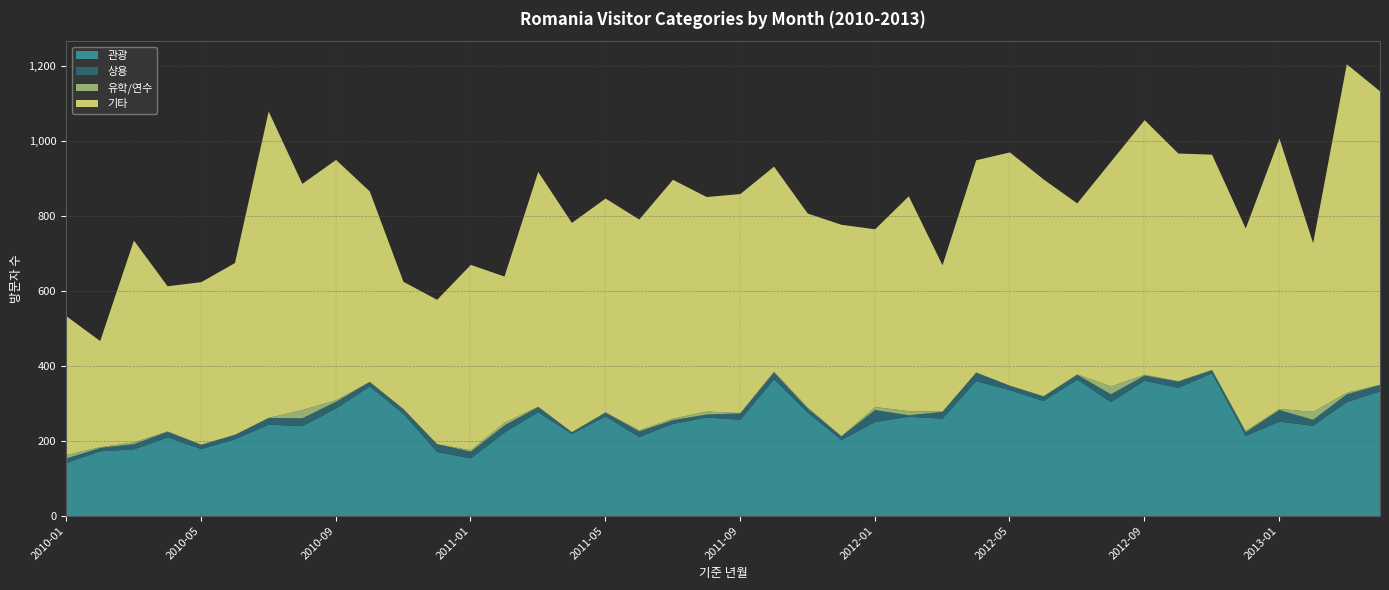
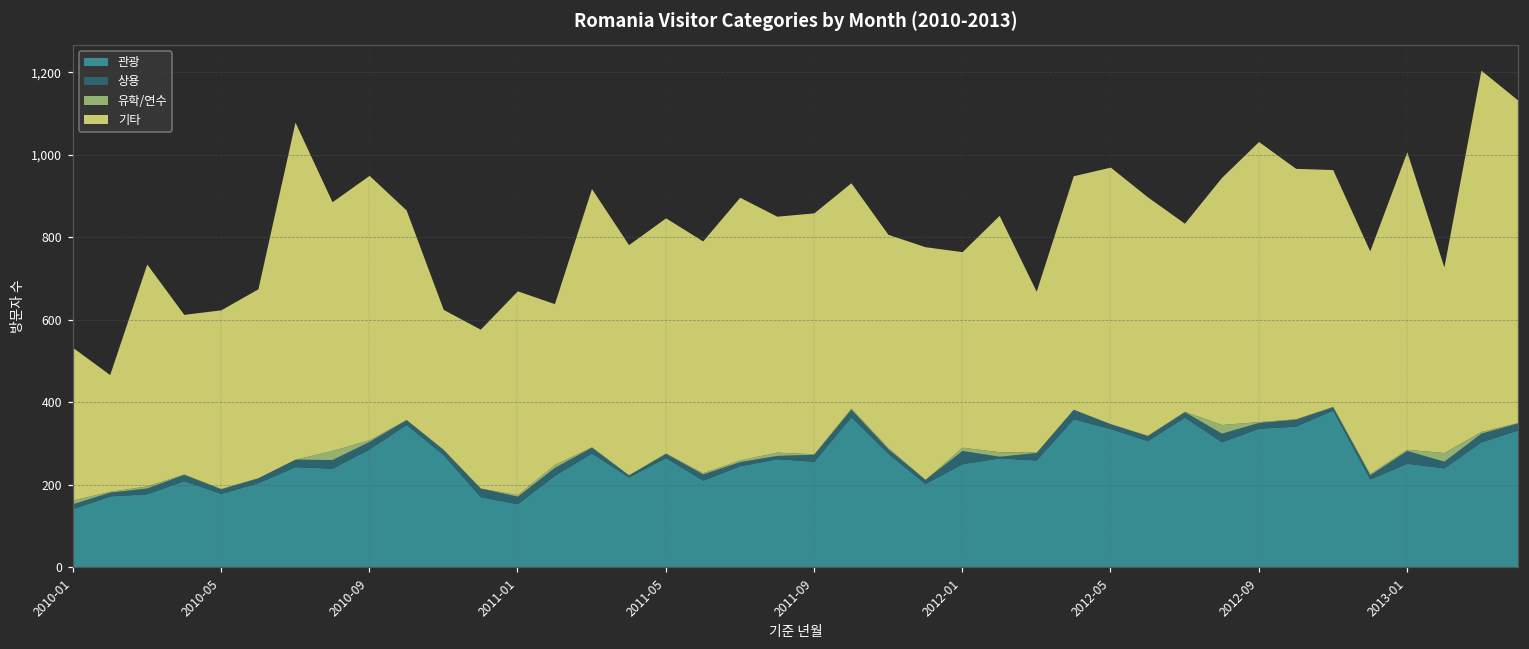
  {
    "관광": {
      "2010-01": 140,
      "2010-05": 180,
      "2010-09": 290,
      "2011-01": 150,
      "2011-05": 270,
      "2011-09": 260,
      "2012-01": 250,
      "2012-05": 340,
-     "2012-09": 360,
+     "2012-09": 340,
      "2013-01": 250
    },
    "상용": {
      "2010-01": 10,
      "2012-01": 30
    },
    "유학/연수": {
      "2010-01": 10,
      "2012-01": 10
    },
    "기타": {
      "2010-01": 370,
      "2010-05": 430,
      "2010-09": 640,
      "2011-01": 490,
      "2011-05": 570,
      "2011-09": 580,
      "2012-01": 470,
      "2012-05": 620,
      "2012-09": 680,
      "2013-01": 720
    }
  }
